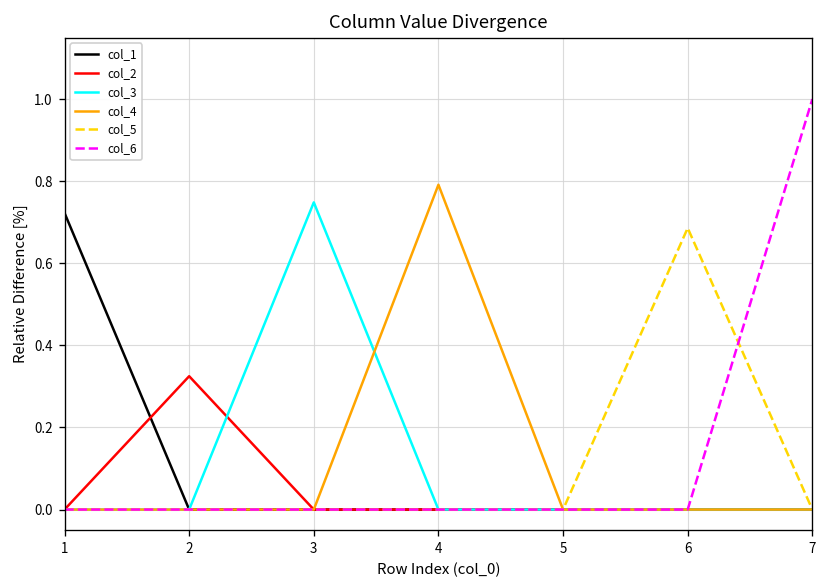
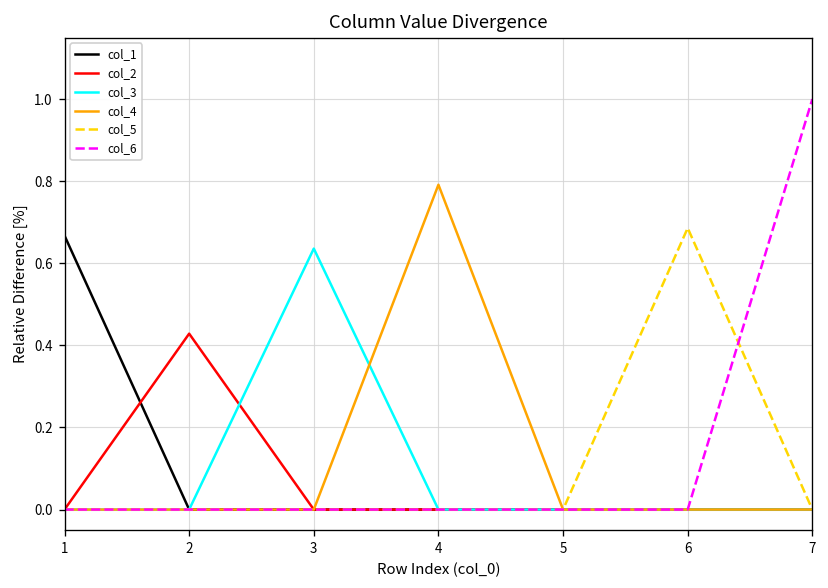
  {
    "col_1": {
-     "1": 0.72
+     "1": 0.67
    },
    "col_2": {
-     "2": 0.32
+     "2": 0.43
    },
    "col_3": {
-     "3": 0.75
+     "3": 0.64
    },
    "col_6": {
      "7": 1.00
    }
  }
